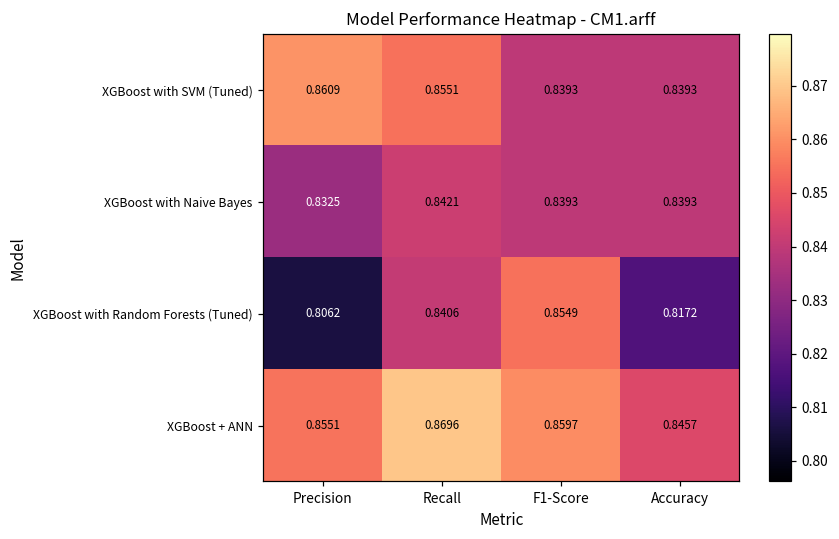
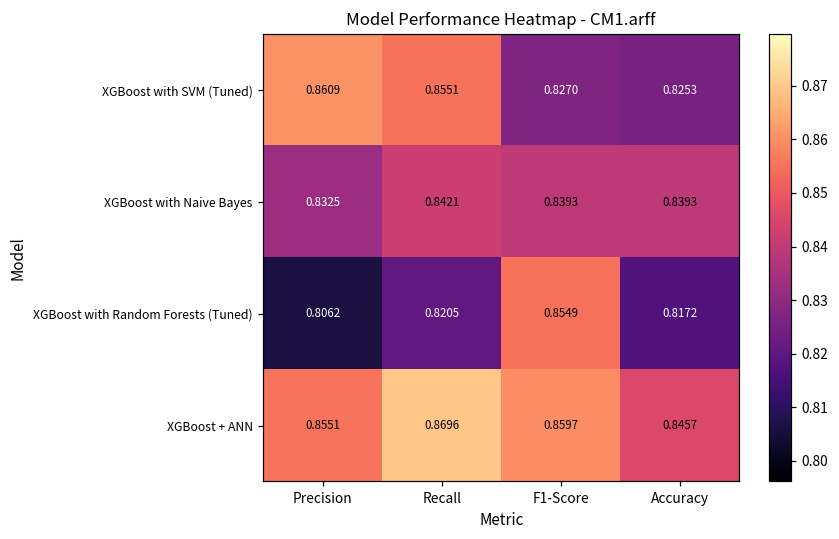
  {
    "XGBoost with SVM (Tuned)": {
      "Precision": 0.8609,
      "Recall": 0.8551,
-     "F1-Score": 0.8393,
-     "Accuracy": 0.8393
+     "F1-Score": 0.8270,
+     "Accuracy": 0.8253
    },
    "XGBoost with Naive Bayes": {
      "Precision": 0.8325,
      "Recall": 0.8421,
      "F1-Score": 0.8393,
      "Accuracy": 0.8393
    },
    "XGBoost with Random Forests (Tuned)": {
      "Precision": 0.8062,
-     "Recall": 0.8406,
+     "Recall": 0.8205,
      "F1-Score": 0.8549,
      "Accuracy": 0.8172
    },
    "XGBoost + ANN": {
      "Precision": 0.8551,
      "Recall": 0.8696,
      "F1-Score": 0.8597,
      "Accuracy": 0.8457
    }
  }
